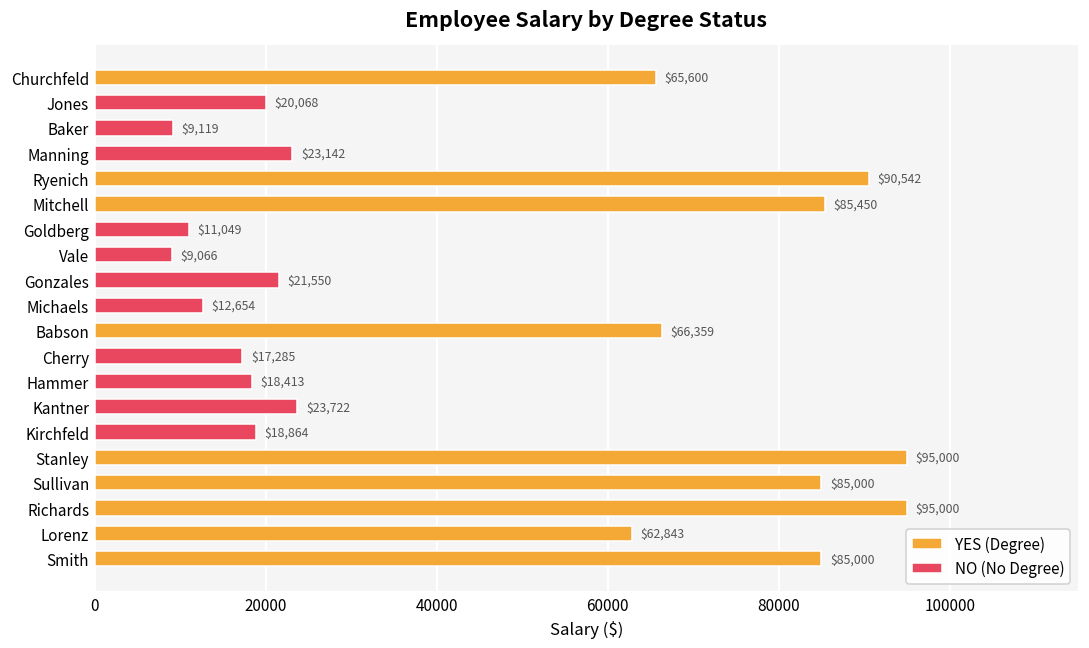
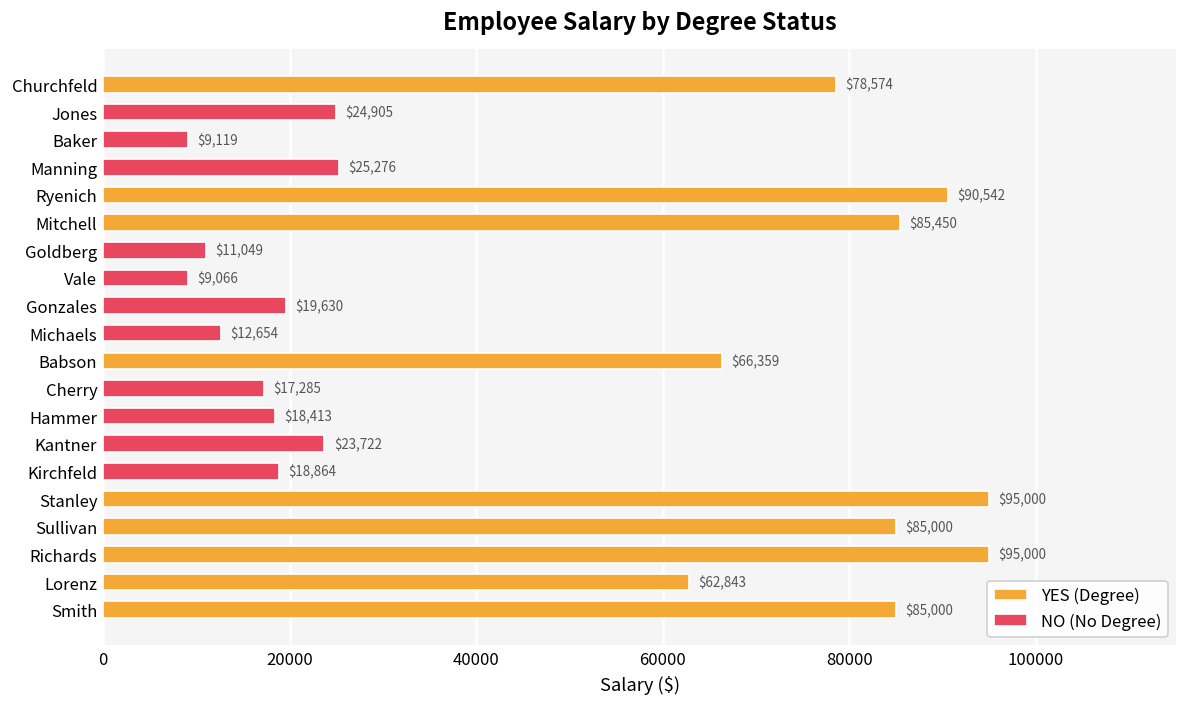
  {
    "YES (Degree)": {
-     "Churchfeld": "$65,600",
+     "Churchfeld": "$78,574",
      "Ryenich": "$90,542",
      "Mitchell": "$85,450",
      "Babson": "$66,359",
      "Stanley": "$95,000",
      "Sullivan": "$85,000",
      "Richards": "$95,000",
      "Lorenz": "$62,843",
      "Smith": "$85,000"
    },
    "NO (No Degree)": {
-     "Jones": "$20,068",
+     "Jones": "$24,905",
      "Baker": "$9,119",
-     "Manning": "$23,142",
+     "Manning": "$25,276",
      "Goldberg": "$11,049",
      "Vale": "$9,066",
-     "Gonzales": "$21,550",
+     "Gonzales": "$19,630",
      "Michaels": "$12,654",
      "Cherry": "$17,285",
      "Hammer": "$18,413",
      "Kantner": "$23,722",
      "Kirchfeld": "$18,864"
    }
  }
